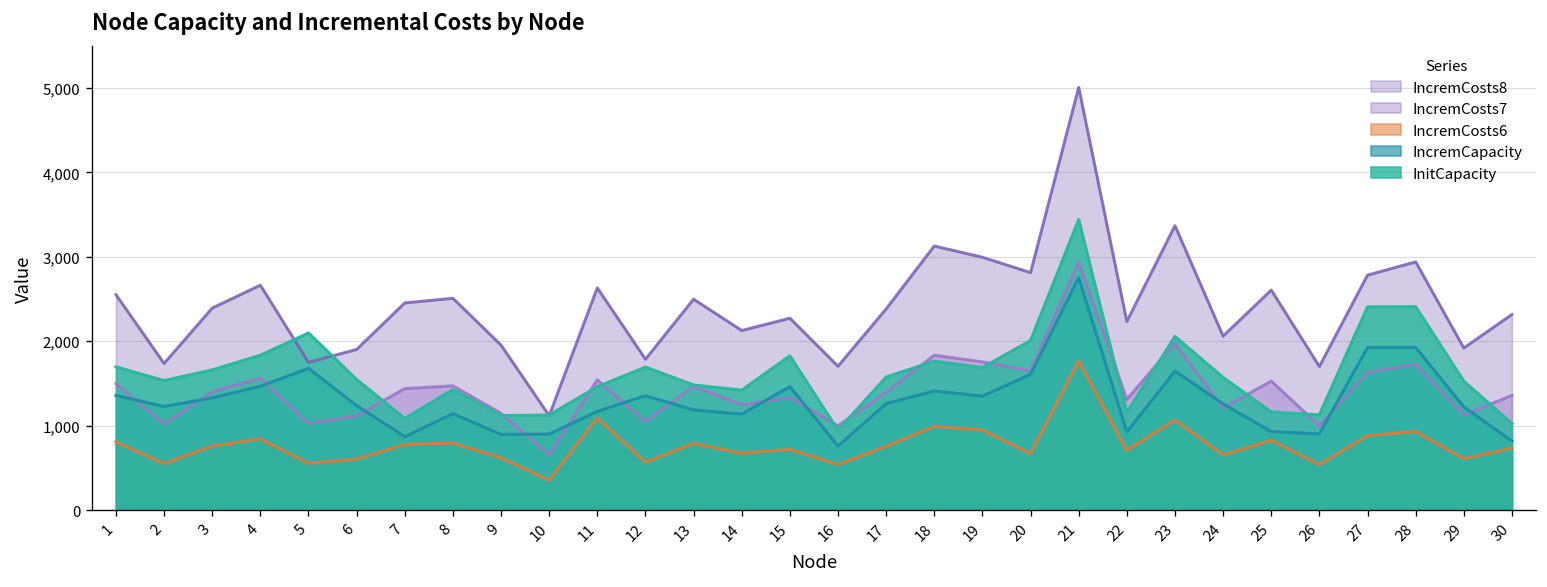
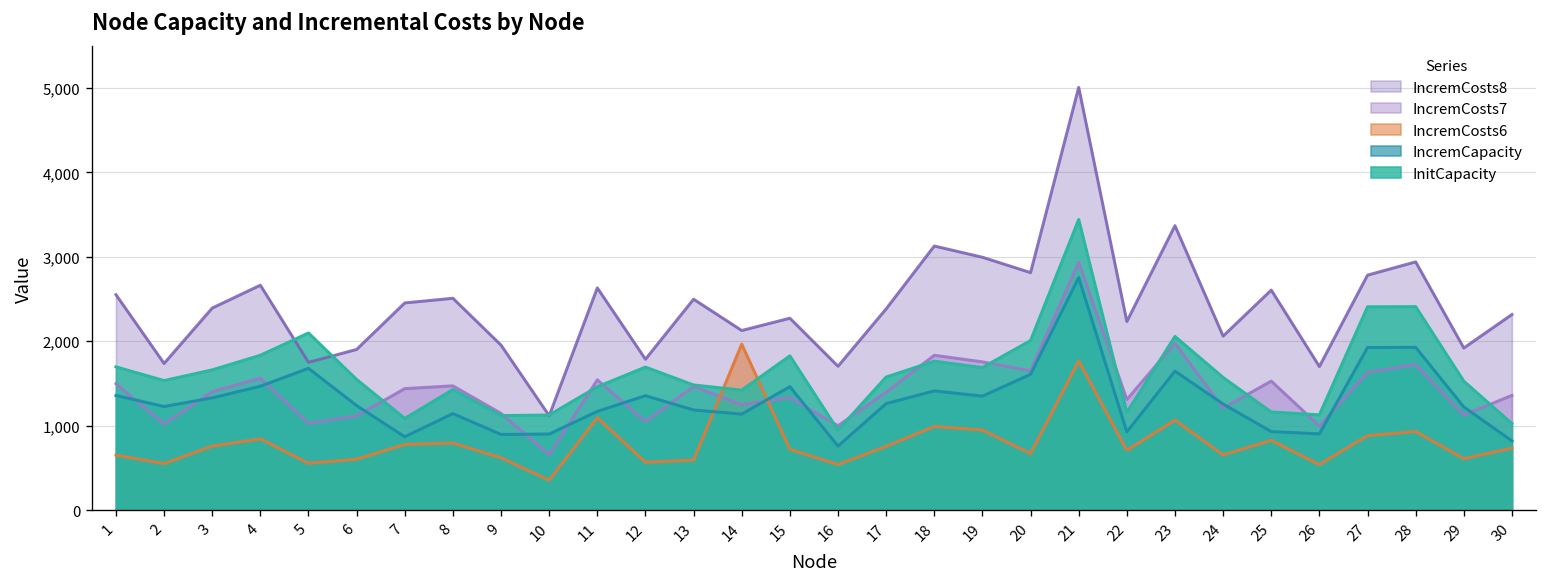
  {
    "IncremCosts6": {
-     "1": "800",
+     "1": "700",
      "2": "600",
      "3": "800",
      "4": "800",
      "5": "600",
      "6": "600",
      "7": "800",
      "8": "800",
      "9": "600",
      "10": "400",
      "11": "1,100",
      "12": "600",
-     "13": "800",
-     "14": "700",
+     "13": "600",
+     "14": "2,000",
      "15": "700",
      "16": "500",
      "17": "800",
      "18": "1,000",
      "19": "900",
      "20": "700",
      "21": "1,800",
      "22": "700",
      "23": "1,100",
      "24": "700",
      "25": "800",
      "26": "500",
      "27": "900",
      "28": "900",
      "29": "600",
      "30": "700"
    }
  }
